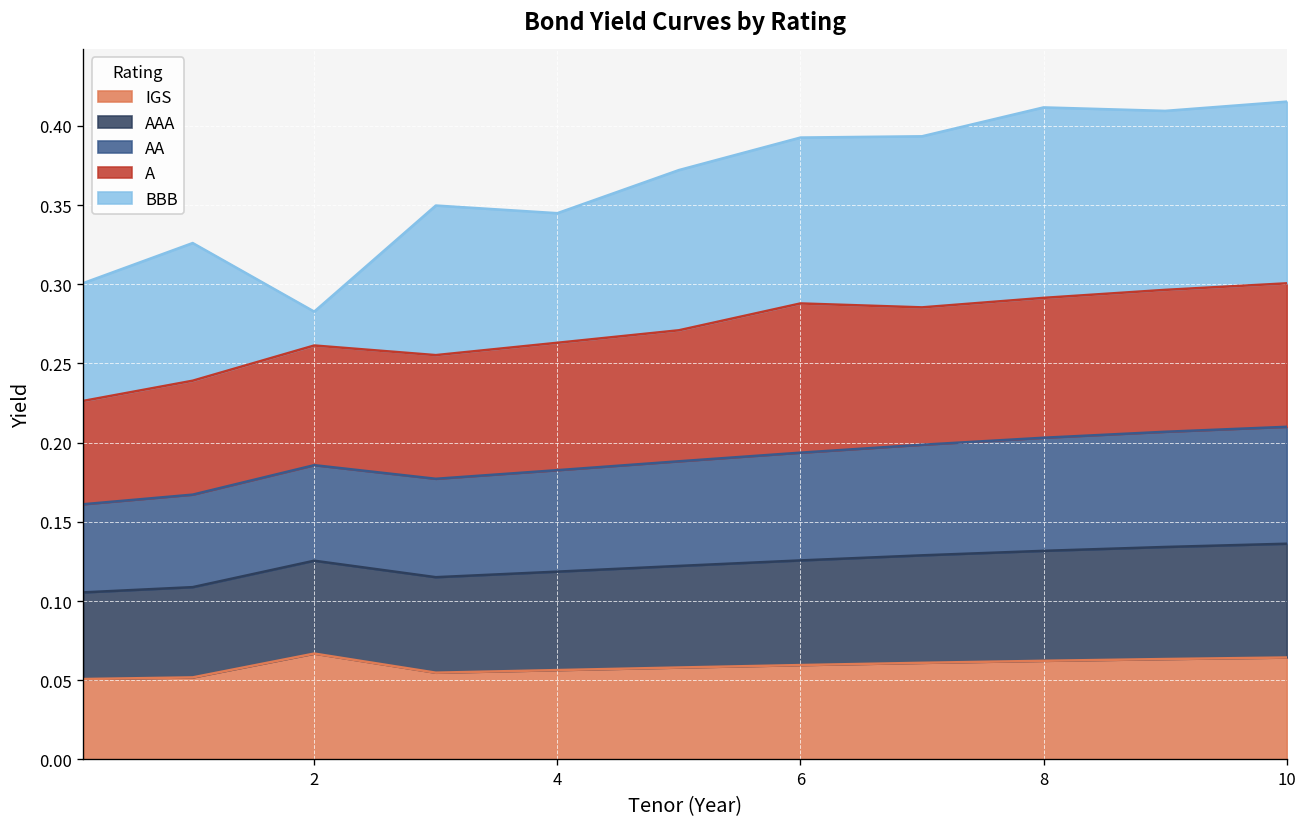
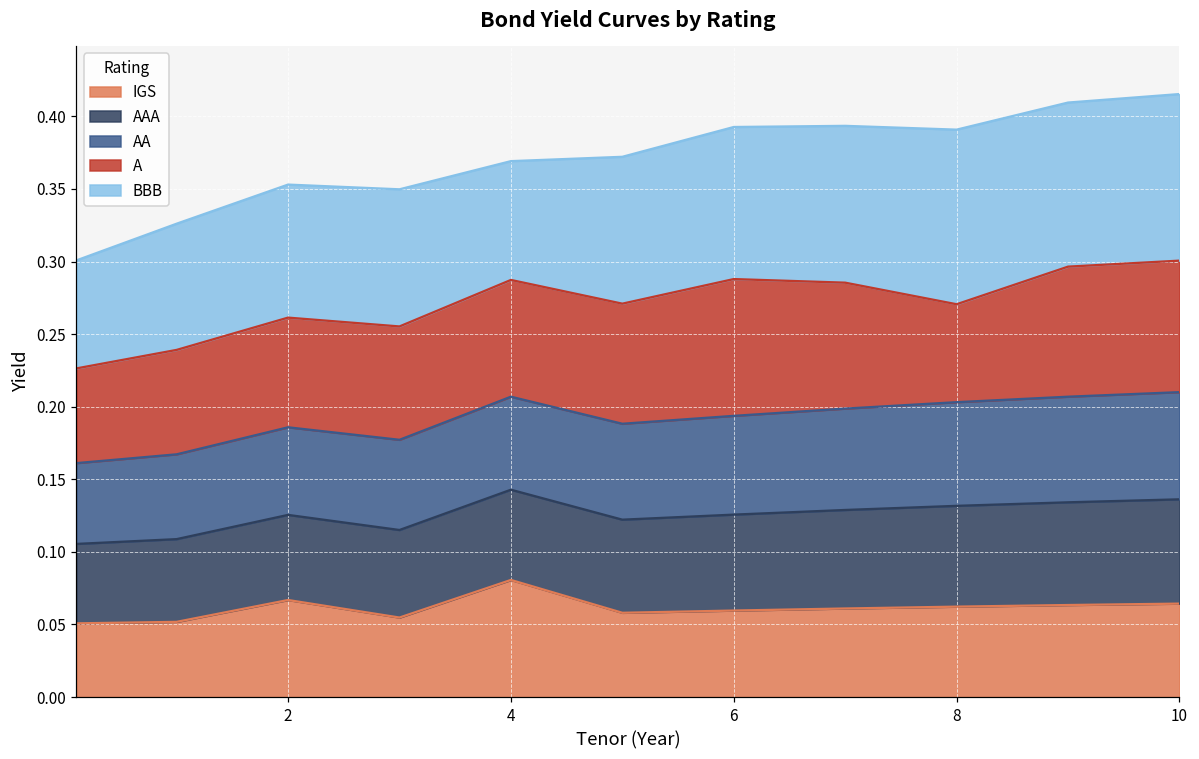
  {
    "IGS": {
      "2": 0.067,
-     "4": 0.056,
+     "4": 0.081,
      "6": 0.060,
      "8": 0.062,
      "10": 0.064
    },
    "A": {
      "2": 0.076,
      "4": 0.080,
      "6": 0.094,
-     "8": 0.088,
+     "8": 0.067,
      "10": 0.091
    },
    "BBB": {
-     "2": 0.021,
+     "2": 0.092,
      "4": 0.082,
      "6": 0.105,
      "8": 0.120,
      "10": 0.115
    }
  }
